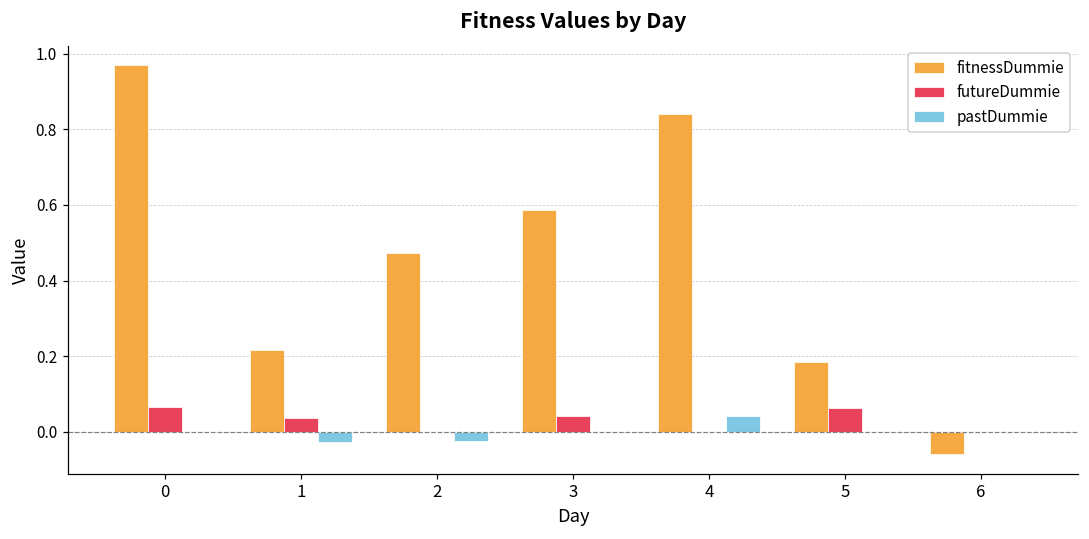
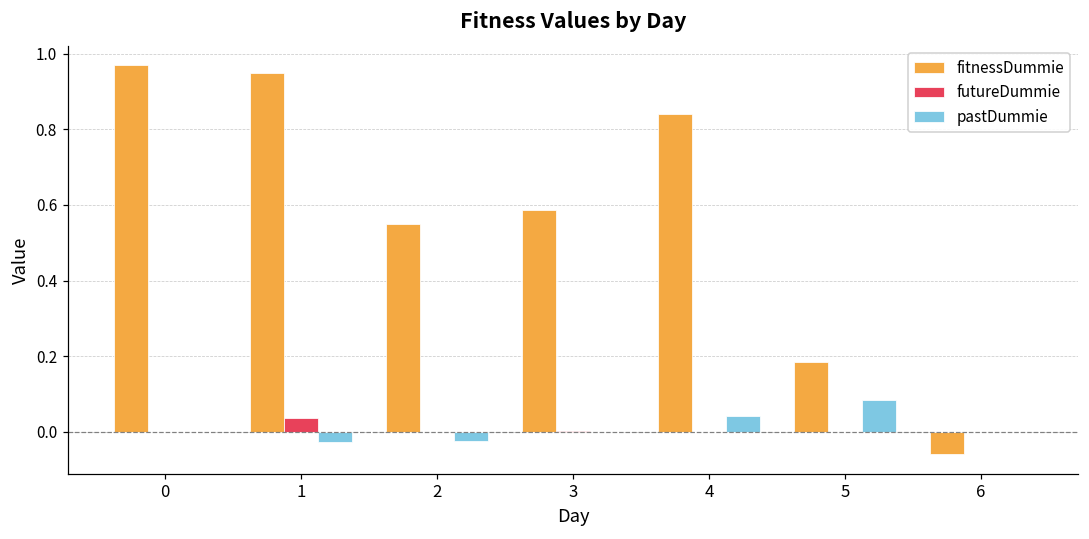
  {
    "fitnessDummie": {
      "0": 0.97,
-     "1": 0.22,
-     "2": 0.47,
+     "1": 0.95,
+     "2": 0.55,
      "3": 0.59,
      "4": 0.84,
      "5": 0.19,
      "6": -0.06
    },
    "futureDummie": {
-     "0": 0.07,
+     "0": 0.00,
      "1": 0.04,
-     "3": 0.04,
-     "5": 0.06,
+     "3": 0.00,
+     "5": 0.00,
      "6": 0.00
    },
    "pastDummie": {
      "0": 0.00,
      "1": -0.03,
      "2": -0.02,
      "4": 0.04,
-     "5": 0.00
+     "5": 0.08
    }
  }
